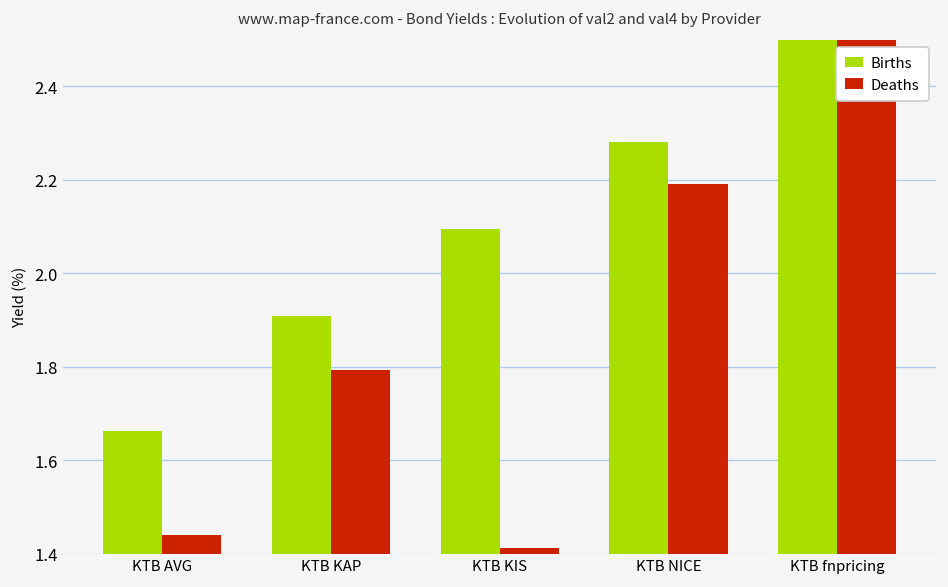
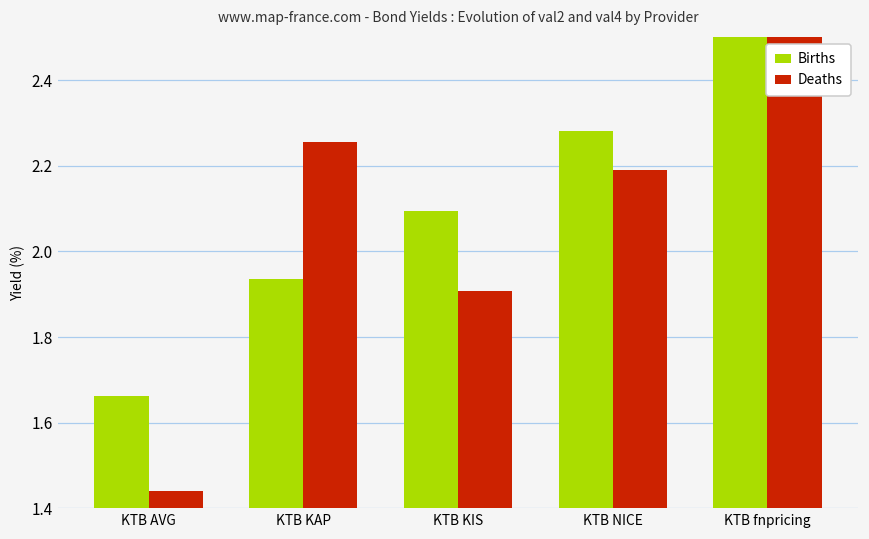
  {
    "Births": {
      "KTB AVG": 1.66,
-     "KTB KAP": 1.91,
+     "KTB KAP": 1.94,
      "KTB KIS": 2.09,
      "KTB NICE": 2.28
    },
    "Deaths": {
      "KTB AVG": 1.44,
-     "KTB KAP": 1.79,
-     "KTB KIS": 1.41,
+     "KTB KAP": 2.26,
+     "KTB KIS": 1.91,
      "KTB NICE": 2.19
    }
  }
